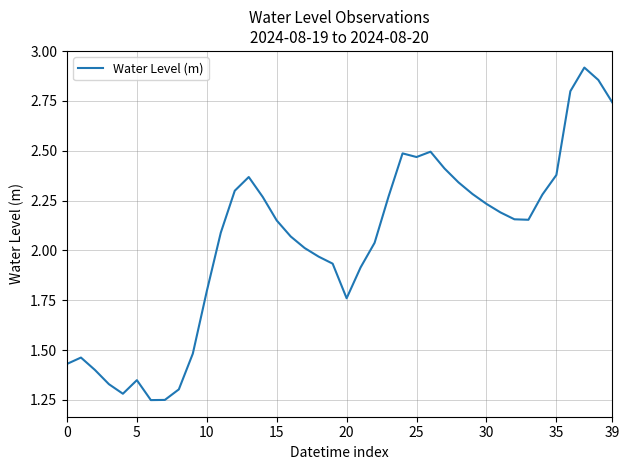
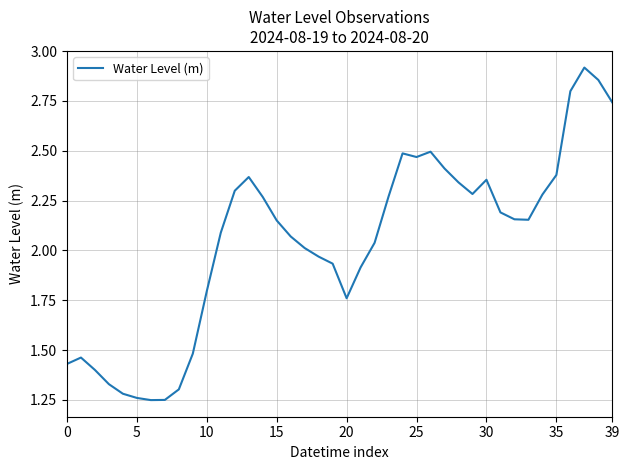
  {
    "0": 1.43,
-   "5": 1.35,
+   "5": 1.26,
    "10": 1.80,
    "15": 2.15,
    "20": 1.76,
    "25": 2.47,
-   "30": 2.23,
+   "30": 2.35,
    "35": 2.38,
    "39": 2.74
  }
